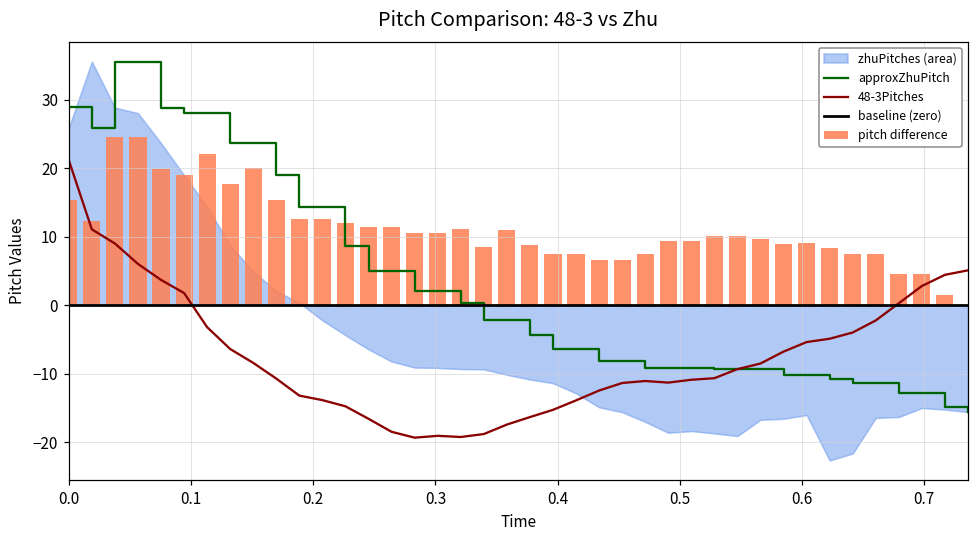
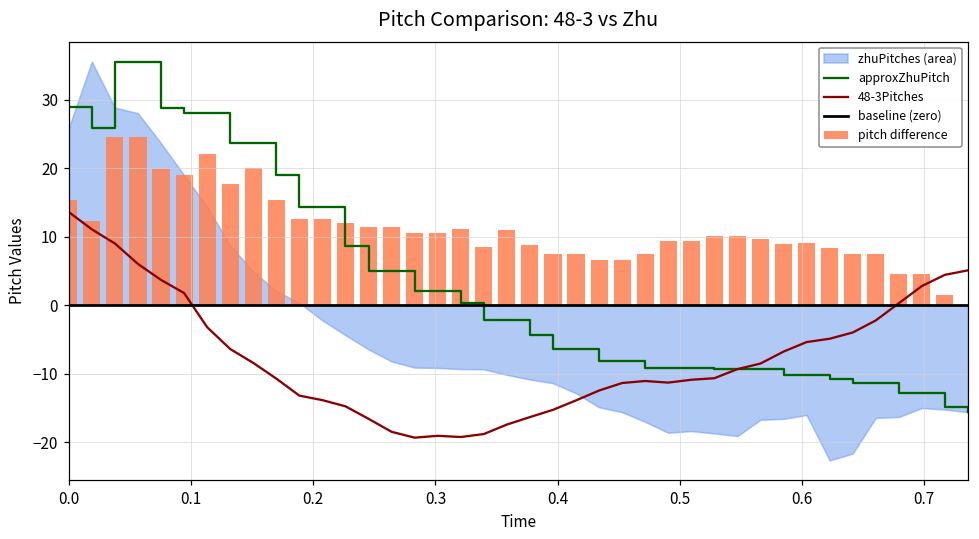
  {
    "approxZhuPitch": {
      "0.0": 29
    },
    "pitch difference": {
      "0.0": 15
    },
    "48-3Pitches": {
-     "0.0": 21
+     "0.0": 14
    }
  }
